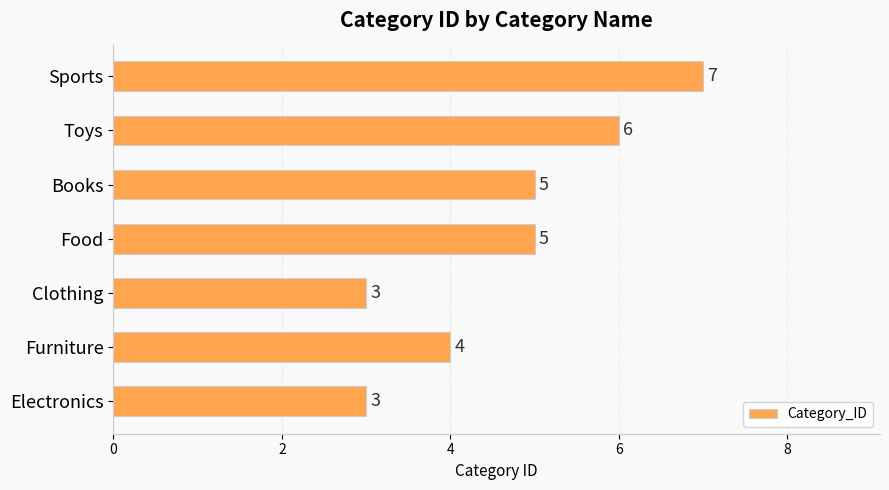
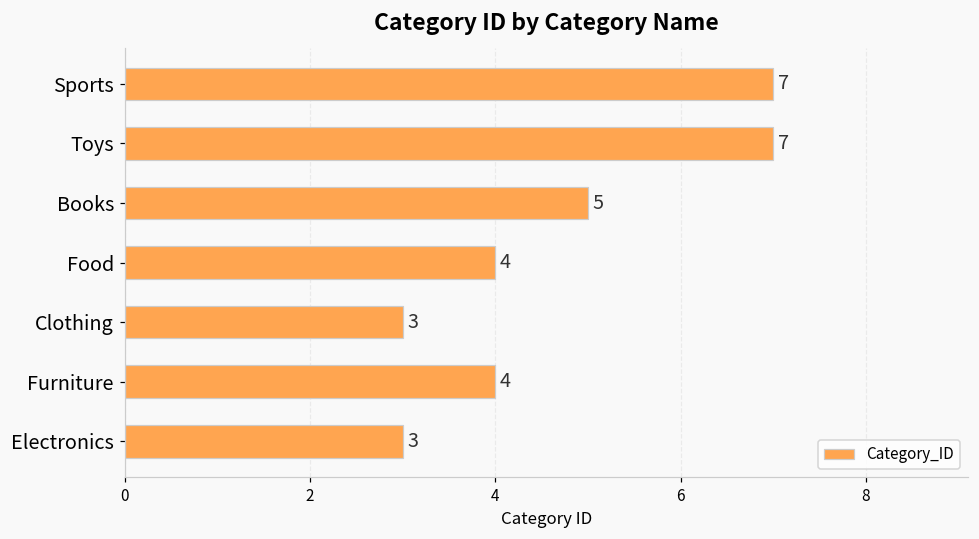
  {
    "Sports": 7,
-   "Toys": 6,
+   "Toys": 7,
    "Books": 5,
-   "Food": 5,
+   "Food": 4,
    "Clothing": 3,
    "Furniture": 4,
    "Electronics": 3
  }
